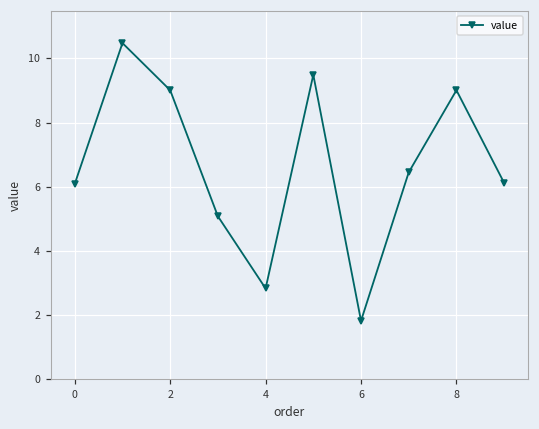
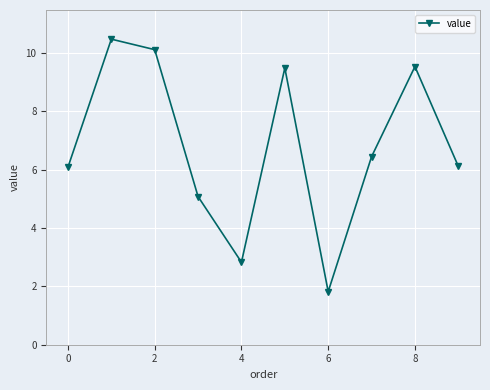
  {
    "0": 6.1,
-   "2": 9.0,
+   "2": 10.1,
    "4": 2.8,
    "6": 1.8,
-   "8": 9.0
+   "8": 9.5
  }
